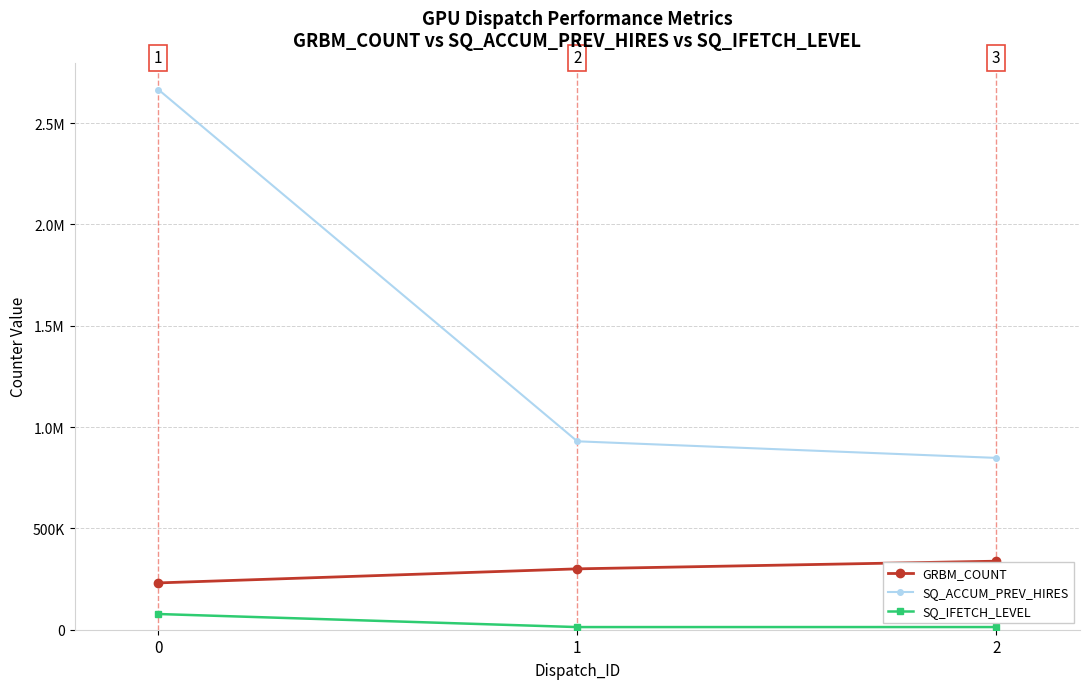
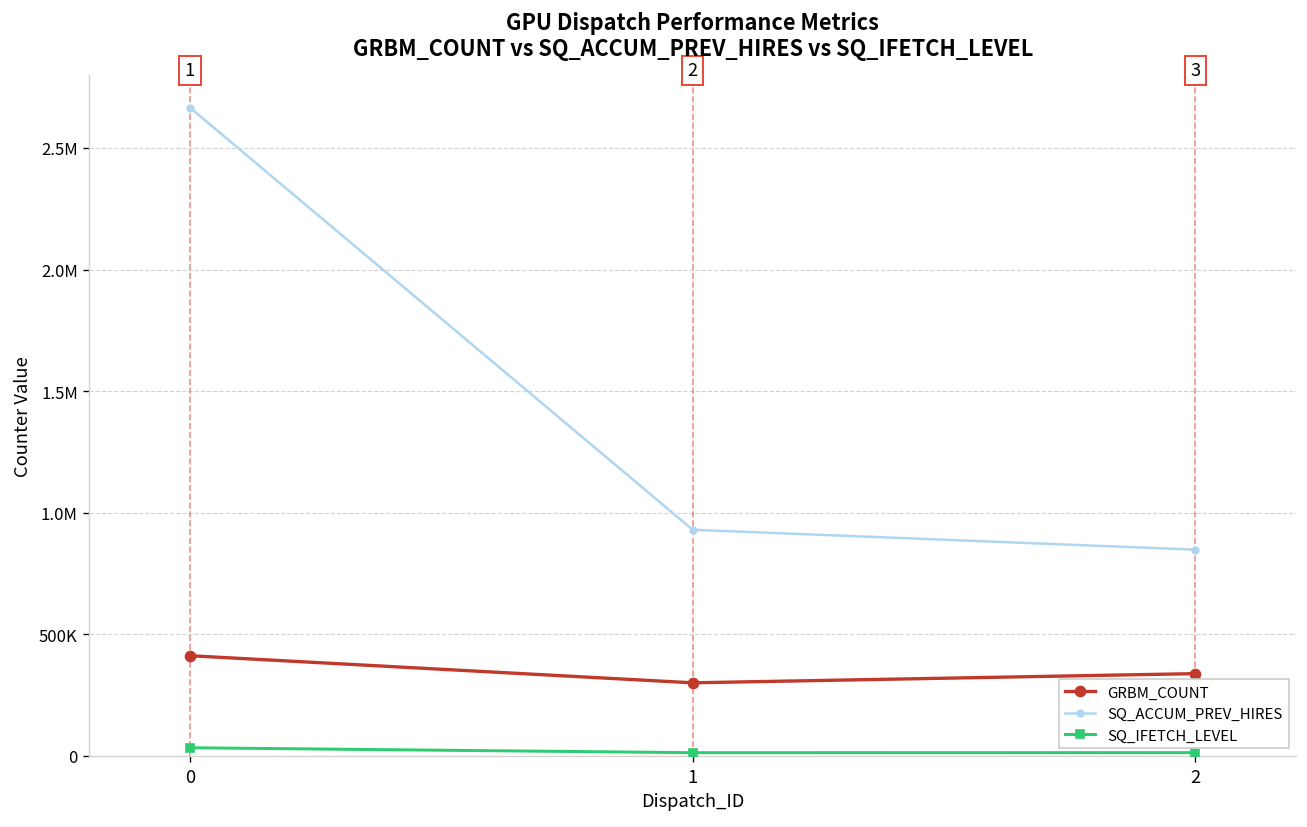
  {
    "GRBM_COUNT": {
-     "0": 230000,
+     "0": 410000,
      "1": 300000,
      "2": 340000
    },
    "SQ_ACCUM_PREV_HIRES": {
      "1": 930000,
      "2": 850000
    },
    "SQ_IFETCH_LEVEL": {
-     "0": 80000,
+     "0": 30000,
      "1": 10000,
      "2": 10000
    }
  }
